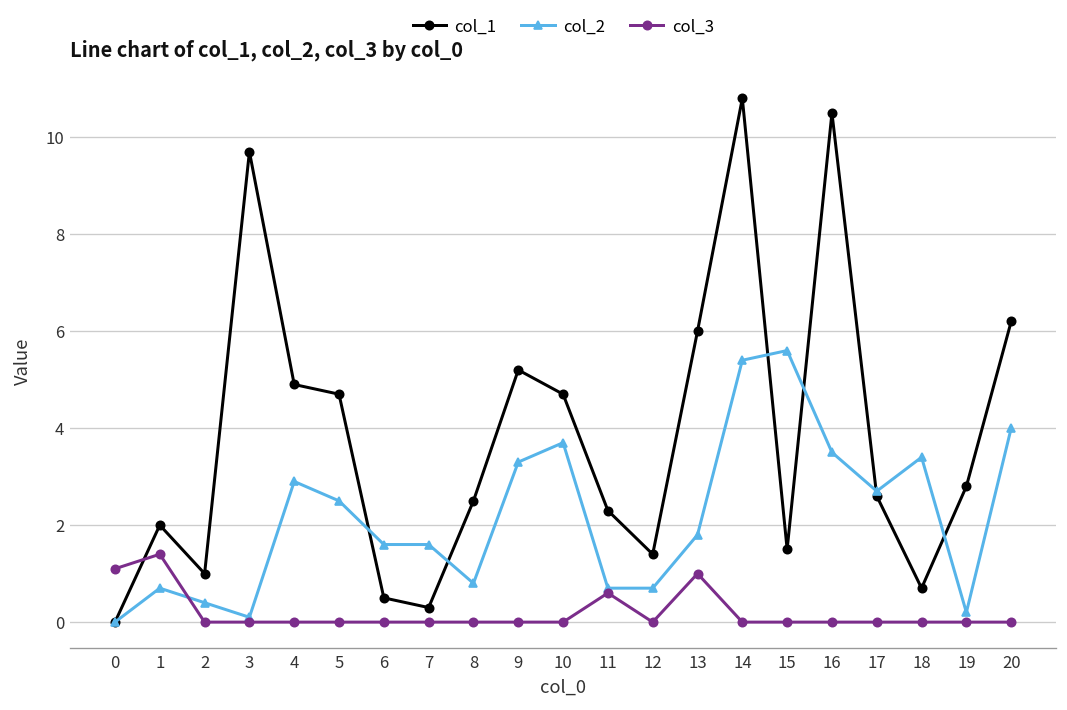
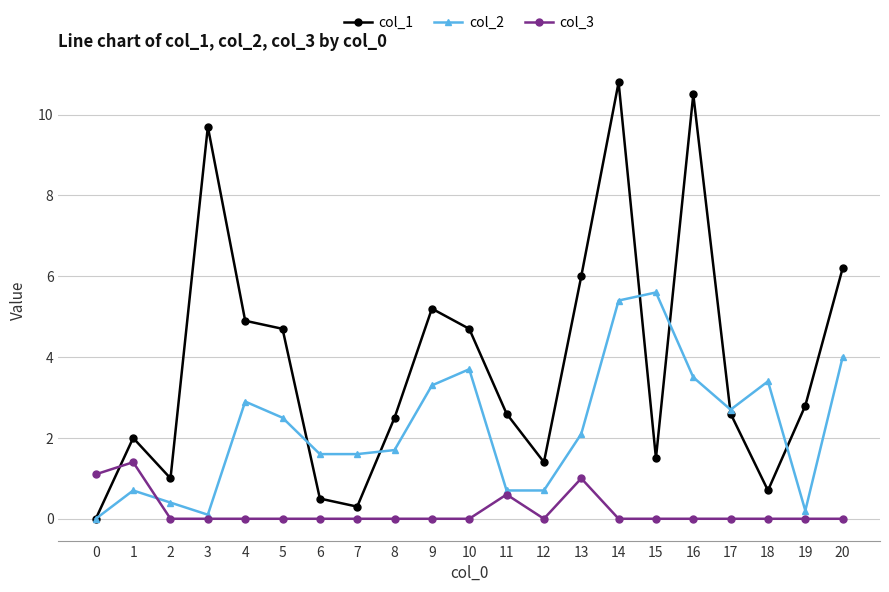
  {
    "col_1": {
      "1": 2.0,
      "2": 1.0,
      "3": 9.7,
      "4": 4.9,
      "5": 4.7,
      "6": 0.5,
      "7": 0.3,
      "8": 2.5,
      "9": 5.2,
      "10": 4.7,
-     "11": 2.3,
+     "11": 2.6,
      "12": 1.4,
      "13": 6.0,
      "14": 10.8,
      "15": 1.5,
      "16": 10.5,
      "17": 2.6,
      "18": 0.7,
      "19": 2.8,
      "20": 6.2
    },
    "col_2": {
      "1": 0.7,
      "2": 0.4,
      "3": 0.1,
      "4": 2.9,
      "5": 2.5,
      "6": 1.6,
      "7": 1.6,
-     "8": 0.8,
+     "8": 1.7,
      "9": 3.3,
      "10": 3.7,
      "11": 0.7,
      "12": 0.7,
-     "13": 1.8,
+     "13": 2.1,
      "14": 5.4,
      "15": 5.6,
      "16": 3.5,
      "17": 2.7,
      "18": 3.4,
      "19": 0.2,
      "20": 4.0
    },
    "col_3": {
      "0": 1.1,
      "1": 1.4,
      "2": 0.0,
      "3": 0.0,
      "4": 0.0,
      "5": 0.0,
      "6": 0.0,
      "7": 0.0,
      "8": 0.0,
      "9": 0.0,
      "10": 0.0,
      "11": 0.6,
      "12": 0.0,
      "13": 1.0,
      "14": 0.0,
      "15": 0.0,
      "16": 0.0,
      "17": 0.0,
      "18": 0.0,
      "19": 0.0,
      "20": 0.0
    }
  }
